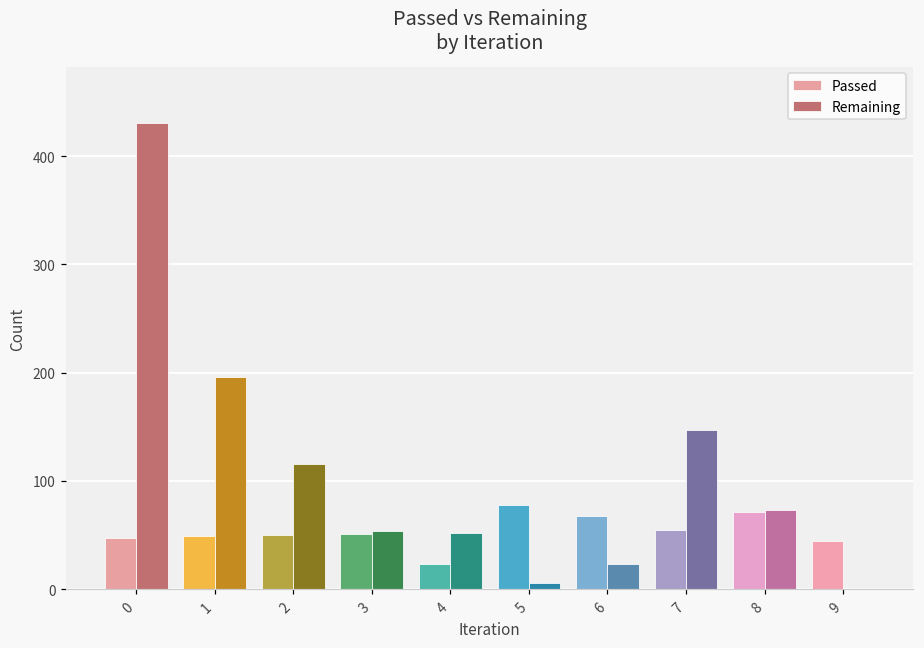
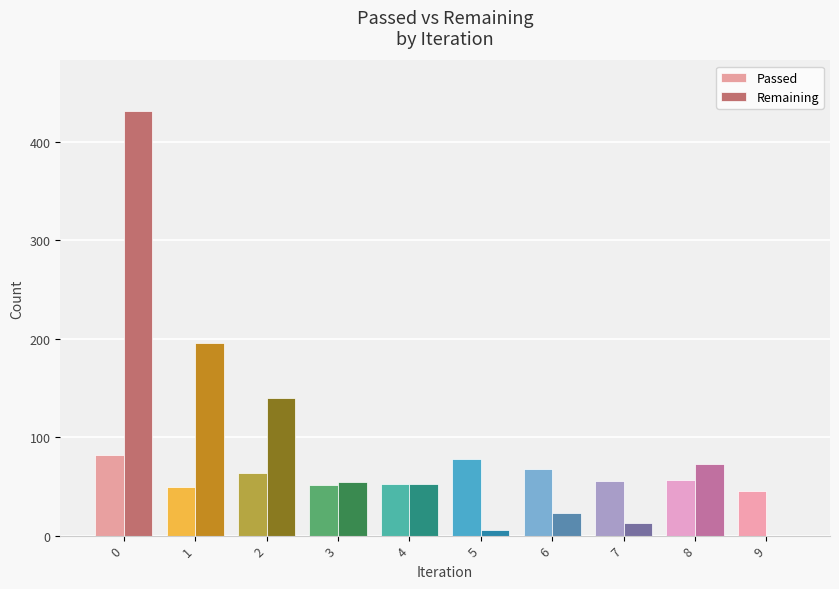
  {
    "Passed": {
-     "0": 50,
+     "0": 80,
      "1": 50,
-     "2": 50,
+     "2": 60,
      "3": 50,
-     "4": 20,
+     "4": 50,
      "5": 80,
      "6": 70,
      "7": 60,
-     "8": 70,
+     "8": 60,
      "9": 50
    },
    "Remaining": {
      "0": 430,
      "1": 200,
-     "2": 120,
+     "2": 140,
      "3": 50,
      "4": 50,
      "5": 10,
      "6": 20,
-     "7": 150,
+     "7": 10,
      "8": 70,
      "9": 0
    }
  }
